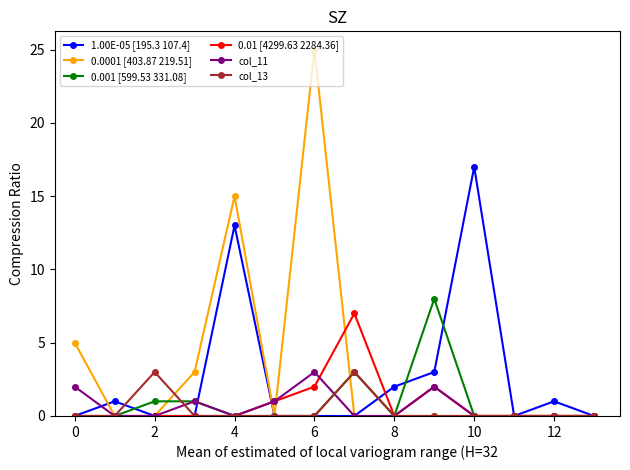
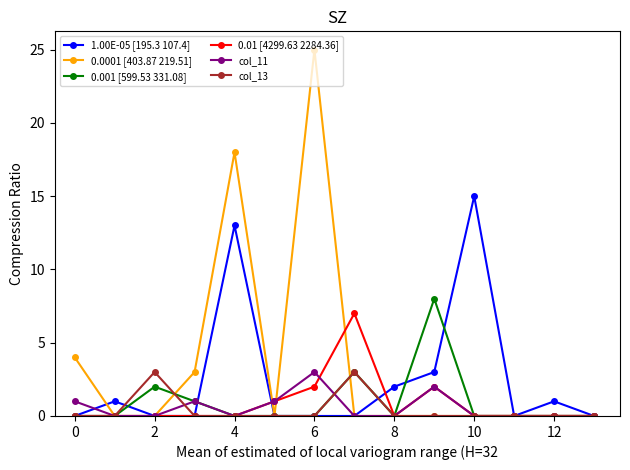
  {
    "1.00E-05 [195.3 107.4]": {
      "4": 13,
      "8": 2,
-     "10": 17,
+     "10": 15,
      "12": 1
    },
    "0.0001 [403.87 219.51]": {
-     "0": 5,
-     "4": 15
+     "0": 4,
+     "4": 18
    },
    "0.001 [599.53 331.08]": {
-     "2": 1
+     "2": 2
    },
    "0.01 [4299.63 2284.36]": {
      "6": 2
    },
    "col_11": {
-     "0": 2,
+     "0": 1,
      "6": 3
    },
    "col_13": {
      "2": 3
    }
  }
